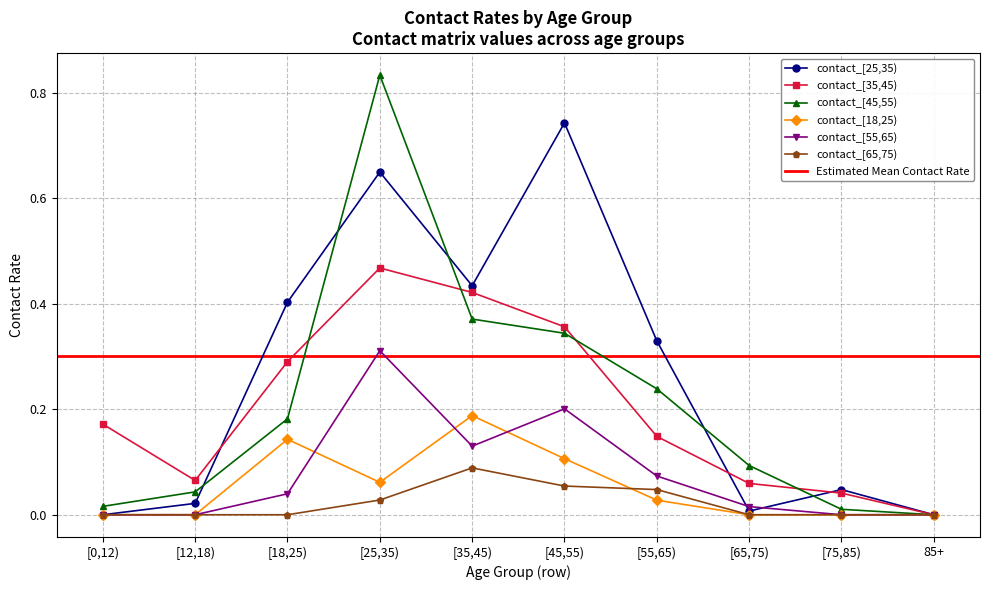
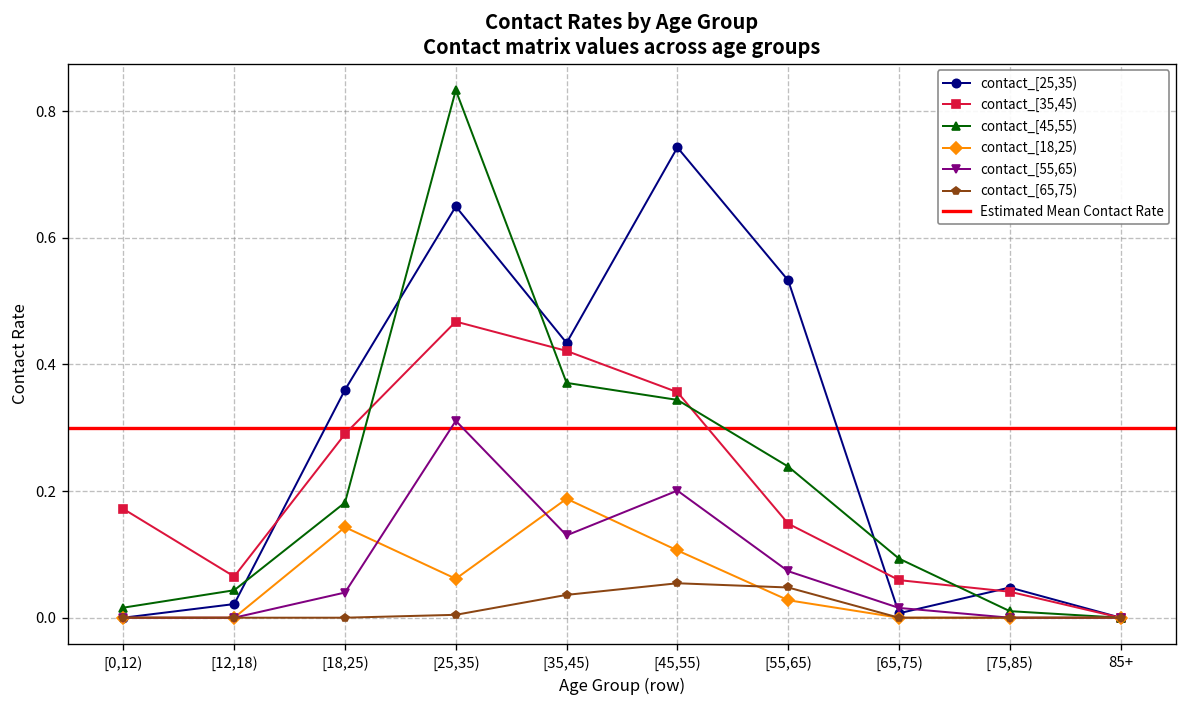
  {
    "contact_[25,35)": {
      "[12,18)": 0.02,
-     "[18,25)": 0.40,
+     "[18,25)": 0.36,
      "[25,35)": 0.65,
      "[35,45)": 0.43,
      "[45,55)": 0.74,
-     "[55,65)": 0.33,
+     "[55,65)": 0.53,
      "[65,75)": 0.01,
      "[75,85)": 0.05
    },
    "contact_[35,45)": {
      "[0,12)": 0.17,
      "[12,18)": 0.07,
      "[18,25)": 0.29,
      "[25,35)": 0.47,
      "[35,45)": 0.42,
      "[45,55)": 0.36,
      "[55,65)": 0.15,
      "[65,75)": 0.06,
      "[75,85)": 0.04
    },
    "contact_[45,55)": {
      "[0,12)": 0.02,
      "[12,18)": 0.04,
      "[18,25)": 0.18,
      "[25,35)": 0.83,
      "[35,45)": 0.37,
      "[45,55)": 0.34,
      "[55,65)": 0.24,
      "[65,75)": 0.09,
      "[75,85)": 0.01
    },
    "contact_[18,25)": {
      "[18,25)": 0.14,
      "[25,35)": 0.06,
      "[35,45)": 0.19,
      "[45,55)": 0.11,
      "[55,65)": 0.03
    },
    "contact_[55,65)": {
      "[18,25)": 0.04,
      "[25,35)": 0.31,
      "[35,45)": 0.13,
      "[45,55)": 0.20,
      "[55,65)": 0.07,
      "[65,75)": 0.02
    },
    "contact_[65,75)": {
      "[18,25)": 0.00,
-     "[25,35)": 0.03,
-     "[35,45)": 0.09,
+     "[25,35)": 0.00,
+     "[35,45)": 0.04,
      "[45,55)": 0.05,
      "[55,65)": 0.05
    }
  }
